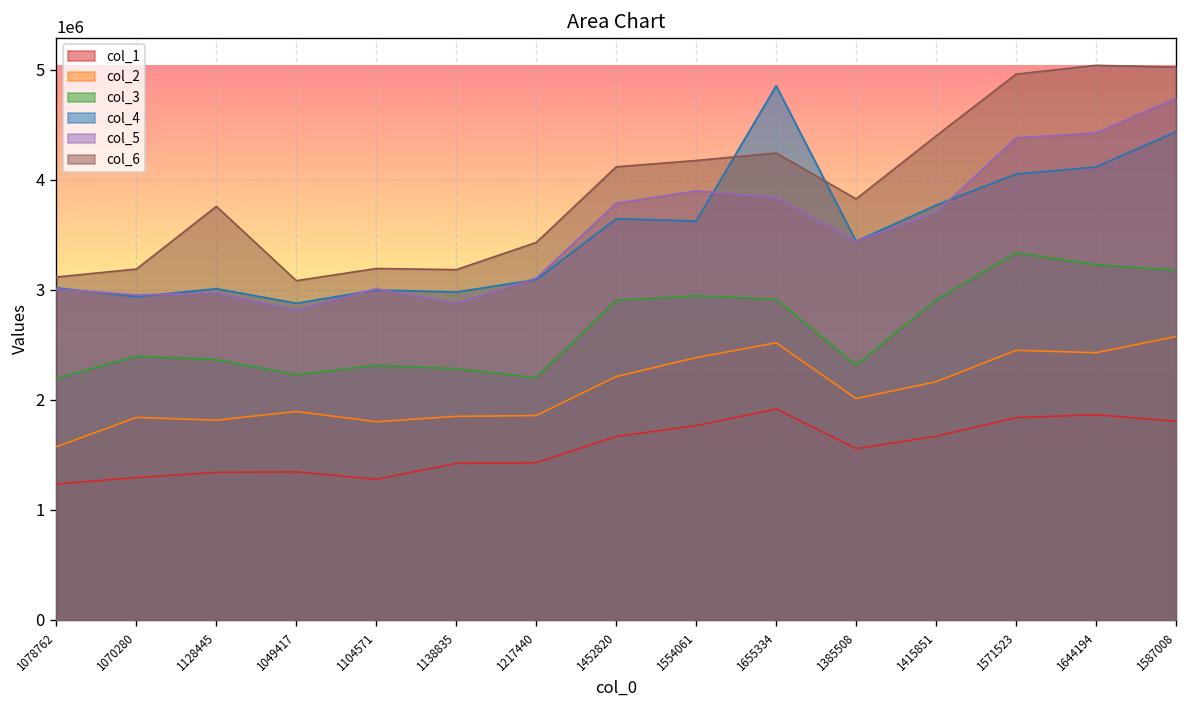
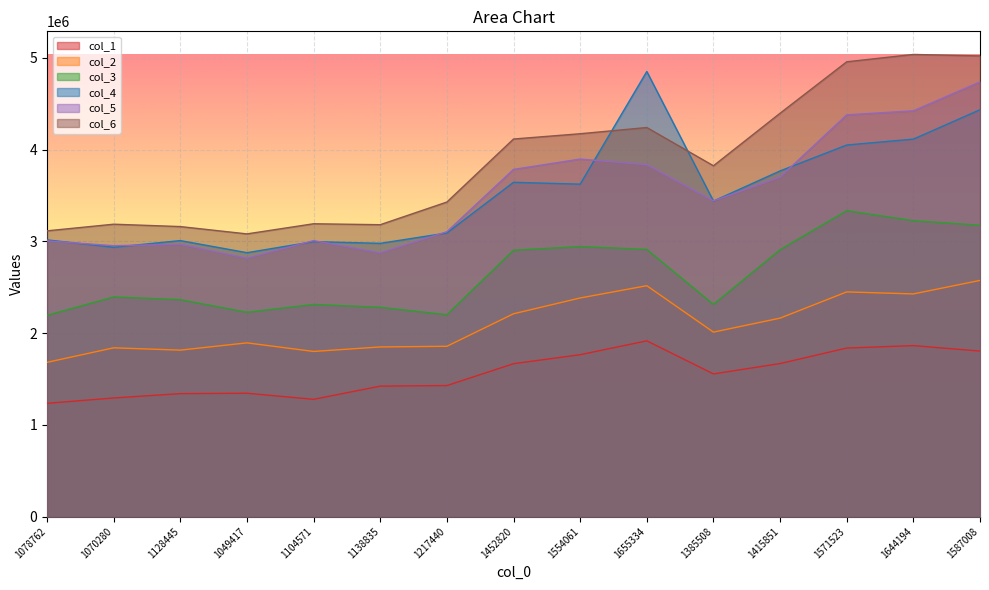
  {
    "col_1": {
      "1078762": 1200000,
      "1070280": 1300000,
      "1128445": 1300000,
      "1049417": 1300000,
      "1104571": 1300000,
      "1138835": 1400000,
      "1217440": 1400000,
      "1452820": 1700000,
      "1554061": 1800000,
      "1655334": 1900000,
      "1385508": 1600000,
      "1415851": 1700000,
      "1571523": 1800000,
      "1644194": 1900000,
      "1587008": 1800000
    },
    "col_2": {
-     "1078762": 1600000,
+     "1078762": 1700000,
      "1070280": 1800000,
      "1128445": 1800000,
      "1049417": 1900000,
      "1104571": 1800000,
      "1138835": 1800000,
      "1217440": 1900000,
      "1452820": 2200000,
      "1554061": 2400000,
      "1655334": 2500000,
      "1385508": 2000000,
      "1415851": 2200000,
      "1571523": 2400000,
      "1644194": 2400000,
      "1587008": 2600000
    },
    "col_3": {
      "1078762": 2200000,
      "1070280": 2400000,
      "1128445": 2400000,
      "1049417": 2200000,
      "1104571": 2300000,
      "1138835": 2300000,
      "1217440": 2200000,
      "1452820": 2900000,
      "1554061": 2900000,
      "1655334": 2900000,
      "1385508": 2300000,
      "1415851": 2900000,
      "1571523": 3300000,
      "1644194": 3200000,
      "1587008": 3200000
    },
    "col_4": {
      "1128445": 3000000,
      "1049417": 2900000,
      "1138835": 3000000,
      "1452820": 3600000,
      "1554061": 3600000,
      "1655334": 4900000,
      "1415851": 3800000,
      "1571523": 4100000,
      "1644194": 4100000,
      "1587008": 4400000
    },
    "col_5": {
      "1128445": 3000000,
      "1049417": 2800000,
      "1138835": 2900000,
      "1452820": 3800000,
      "1554061": 3900000,
      "1655334": 3800000,
      "1415851": 3700000,
      "1571523": 4400000,
      "1644194": 4400000,
      "1587008": 4700000
    },
    "col_6": {
      "1078762": 3100000,
      "1070280": 3200000,
-     "1128445": 3800000,
+     "1128445": 3200000,
      "1049417": 3100000,
      "1104571": 3200000,
      "1138835": 3200000,
      "1217440": 3400000,
      "1452820": 4100000,
      "1554061": 4200000,
      "1655334": 4200000,
      "1385508": 3800000,
      "1415851": 4400000,
      "1571523": 5000000,
      "1644194": 5000000,
      "1587008": 5000000
    }
  }
